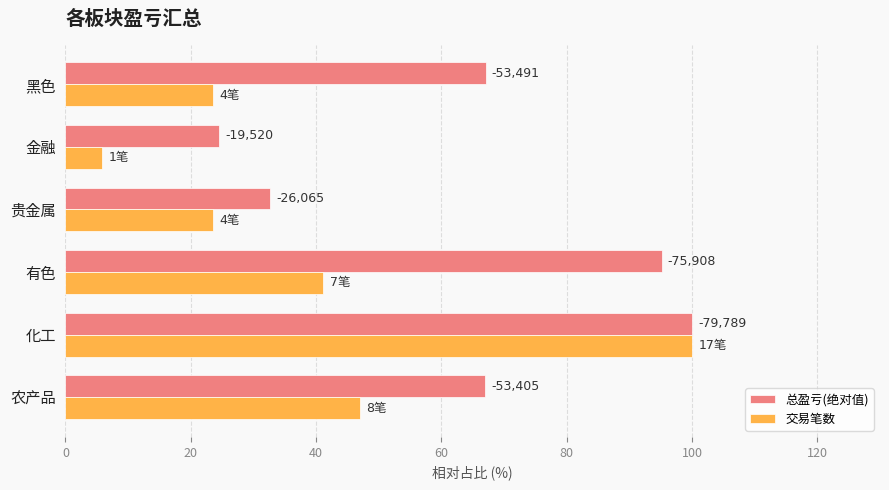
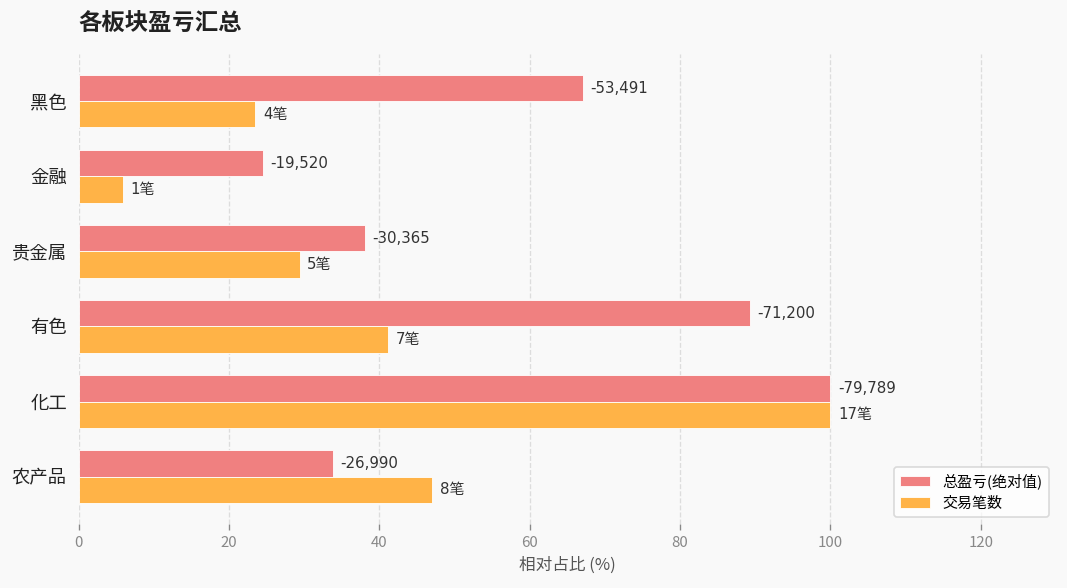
  {
    "总盈亏(绝对值)": {
-     "贵金属": "-26,065",
-     "有色": "-75,908",
-     "农产品": "-53,405"
+     "贵金属": "-30,365",
+     "有色": "-71,200",
+     "农产品": "-26,990"
    },
    "交易笔数": {
-     "贵金属": "4笔"
+     "贵金属": "5笔"
    }
  }
